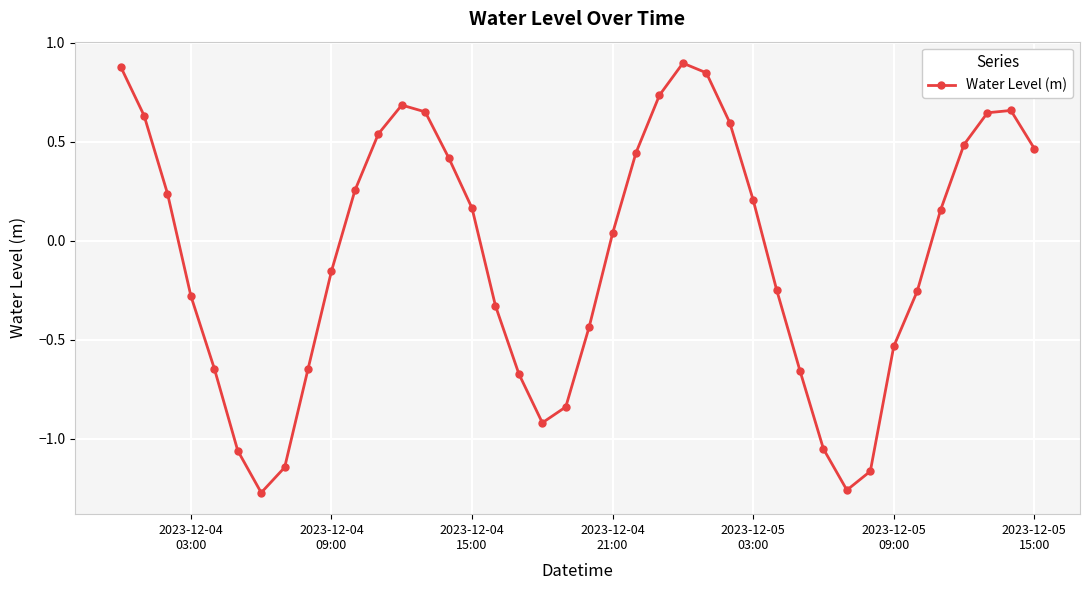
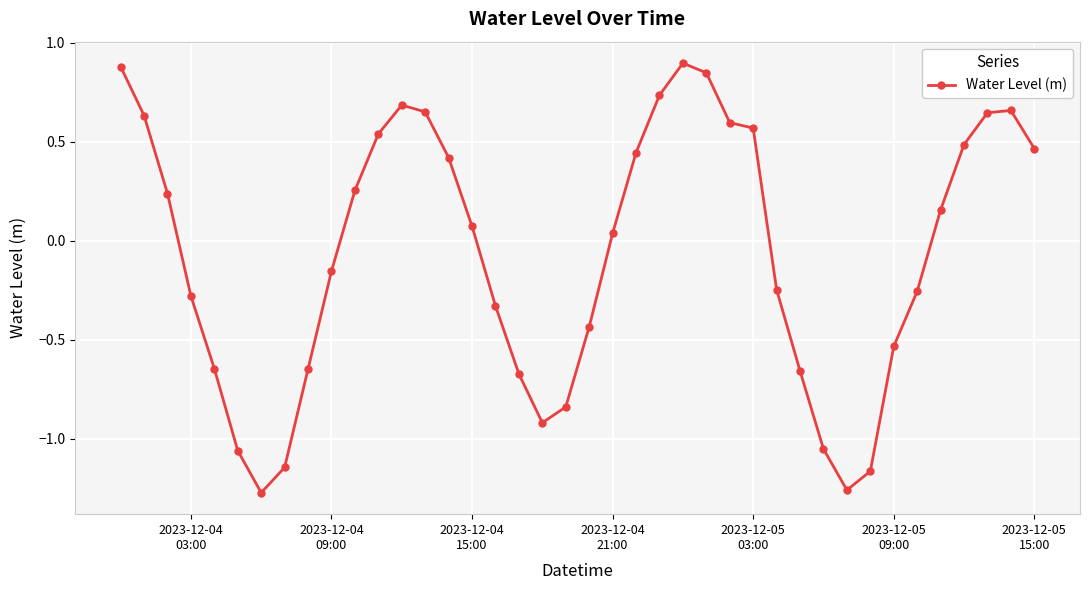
  {
    "2023-12-04 03:00": -0.28,
    "2023-12-04 09:00": -0.15,
-   "2023-12-04 15:00": 0.17,
+   "2023-12-04 15:00": 0.07,
    "2023-12-04 21:00": 0.04,
-   "2023-12-05 03:00": 0.21,
+   "2023-12-05 03:00": 0.57,
    "2023-12-05 09:00": -0.53,
    "2023-12-05 15:00": 0.47
  }
